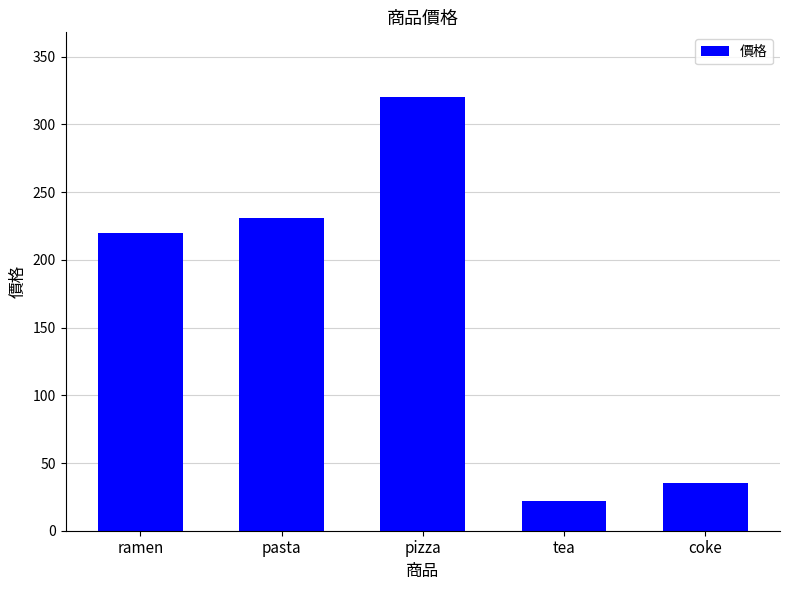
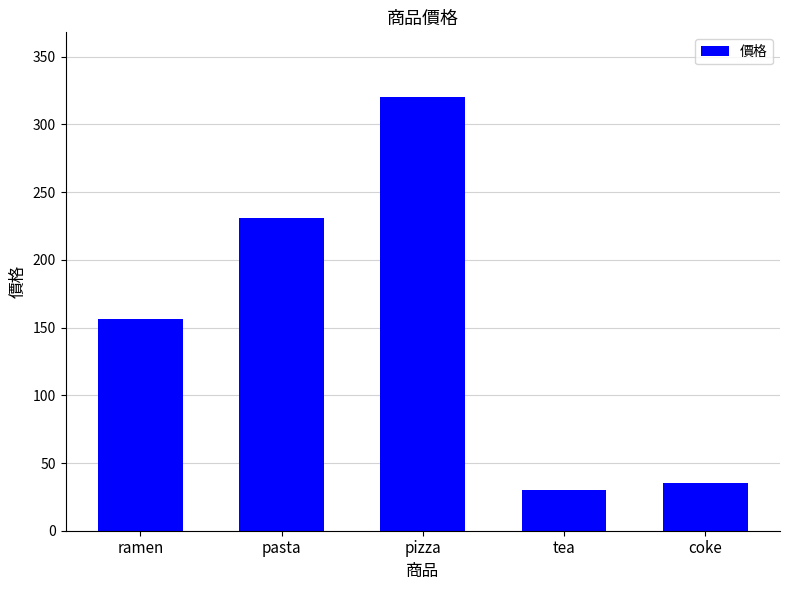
  {
-   "ramen": 220,
+   "ramen": 156,
    "pasta": 231,
    "pizza": 320,
-   "tea": 22,
+   "tea": 30,
    "coke": 35
  }
